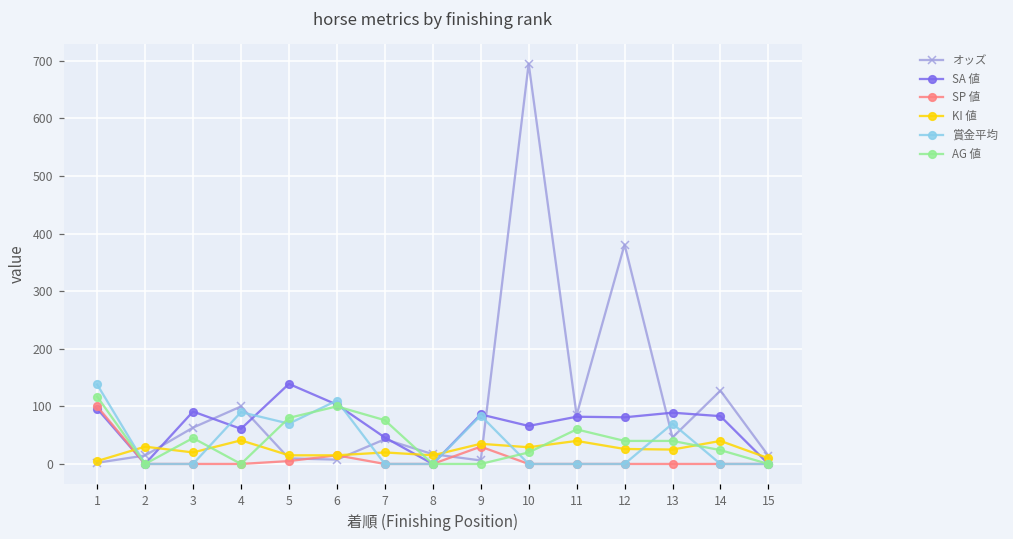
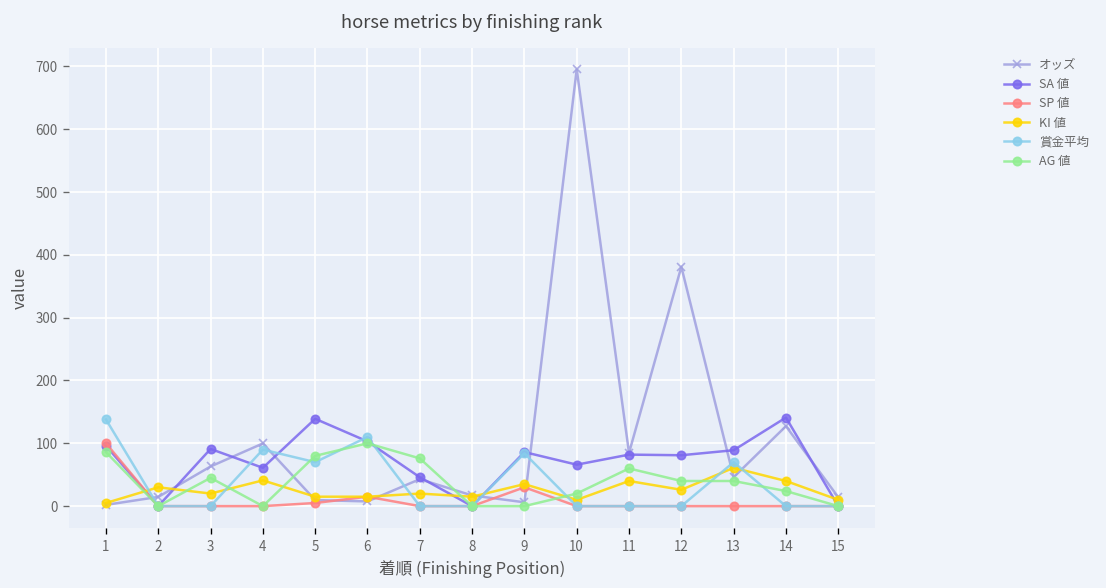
  {
    "SA 値": {
      "3": 90,
      "4": 60,
      "5": 140,
      "10": 70,
      "12": 80,
      "13": 90,
-     "14": 80
+     "14": 140
    },
    "SP 値": {
      "9": 30,
      "13": 0
    },
    "KI 値": {
      "2": 30,
      "3": 20,
      "4": 40,
      "5": 20,
      "7": 20,
      "9": 40,
-     "10": 30,
+     "10": 10,
      "11": 40,
      "12": 30,
-     "13": 30,
+     "13": 60,
      "14": 40
    },
    "AG 値": {
-     "1": 120,
+     "1": 90,
      "3": 50,
      "5": 80,
      "7": 80,
      "9": 0,
      "10": 20,
      "11": 60,
      "12": 40,
      "13": 40,
      "14": 20
    }
  }
